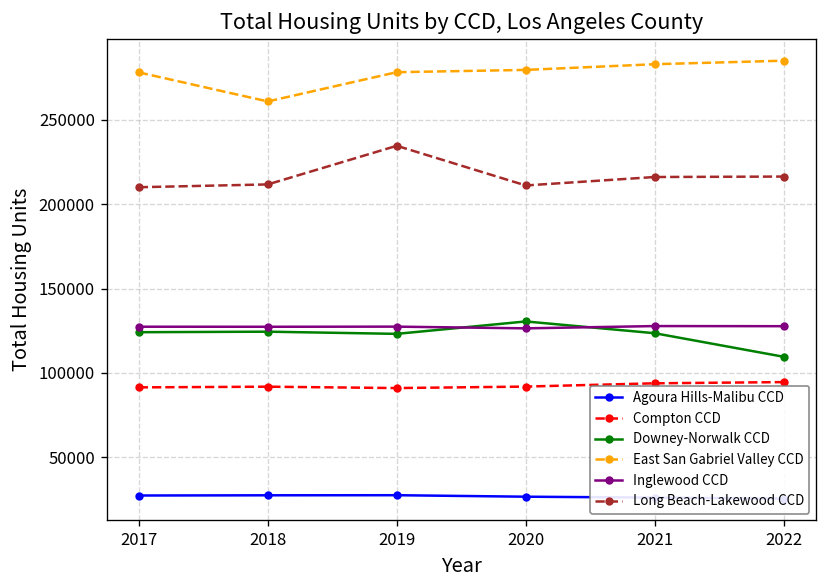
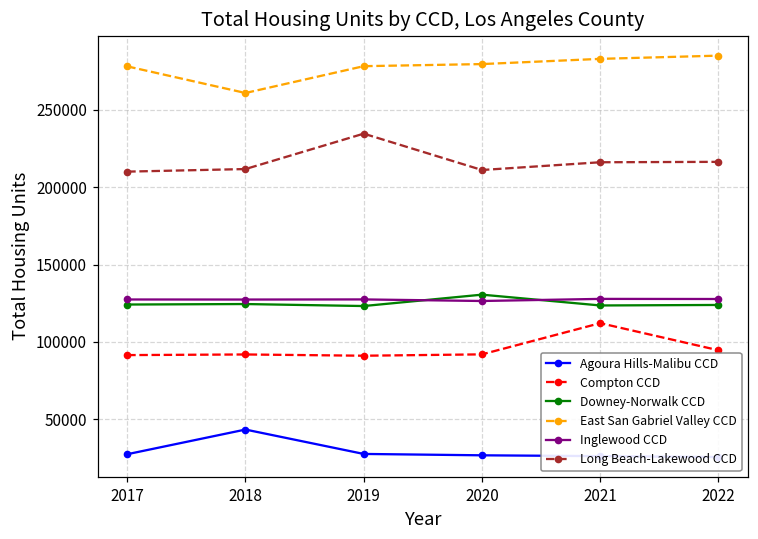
  {
    "Agoura Hills-Malibu CCD": {
      "2017": 27000,
-     "2018": 28000,
+     "2018": 43000,
      "2019": 28000,
      "2020": 27000
    },
    "Compton CCD": {
      "2017": 91000,
      "2018": 92000,
      "2019": 91000,
      "2020": 92000,
-     "2021": 94000,
+     "2021": 112000,
      "2022": 95000
    },
    "Downey-Norwalk CCD": {
      "2017": 124000,
      "2018": 124000,
      "2019": 123000,
      "2020": 131000,
      "2021": 124000,
-     "2022": 110000
+     "2022": 124000
    },
    "East San Gabriel Valley CCD": {
      "2017": 278000,
      "2018": 261000,
      "2019": 278000,
      "2020": 280000,
      "2021": 283000,
      "2022": 285000
    },
    "Inglewood CCD": {
      "2017": 127000,
      "2018": 127000,
      "2019": 127000,
      "2020": 126000,
      "2021": 128000,
      "2022": 128000
    },
    "Long Beach-Lakewood CCD": {
      "2017": 210000,
      "2018": 212000,
      "2019": 235000,
      "2020": 211000,
      "2021": 216000,
      "2022": 216000
    }
  }
